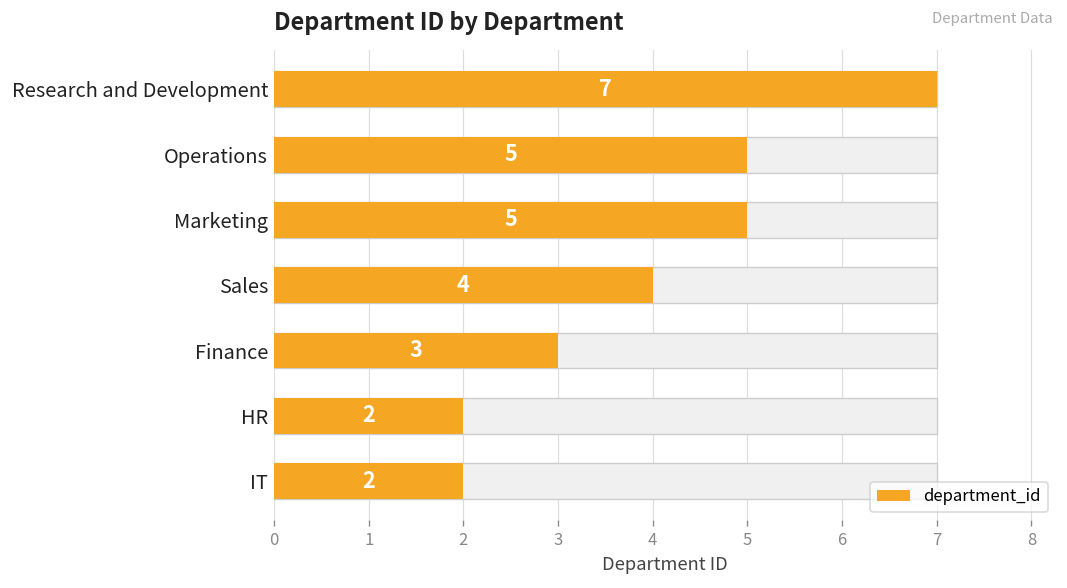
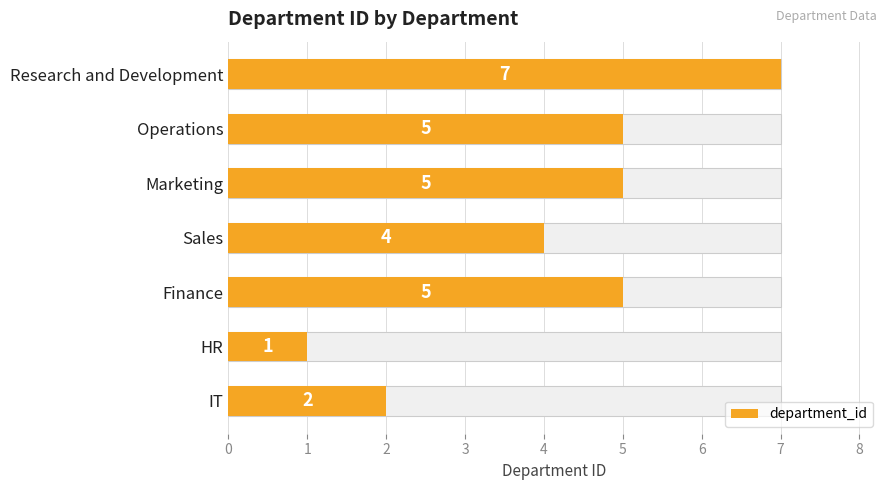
  {
    "department_id": {
      "Research and Development": 7,
-     "Finance": 3,
-     "HR": 2
+     "Finance": 5,
+     "HR": 1
    }
  }
